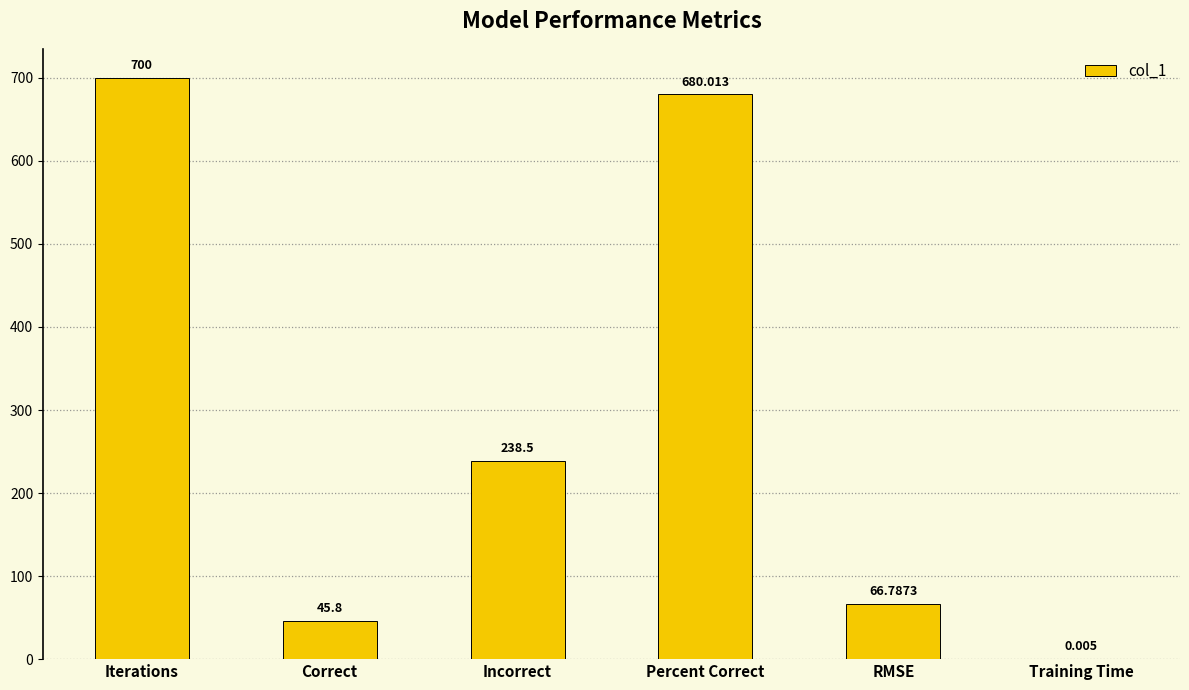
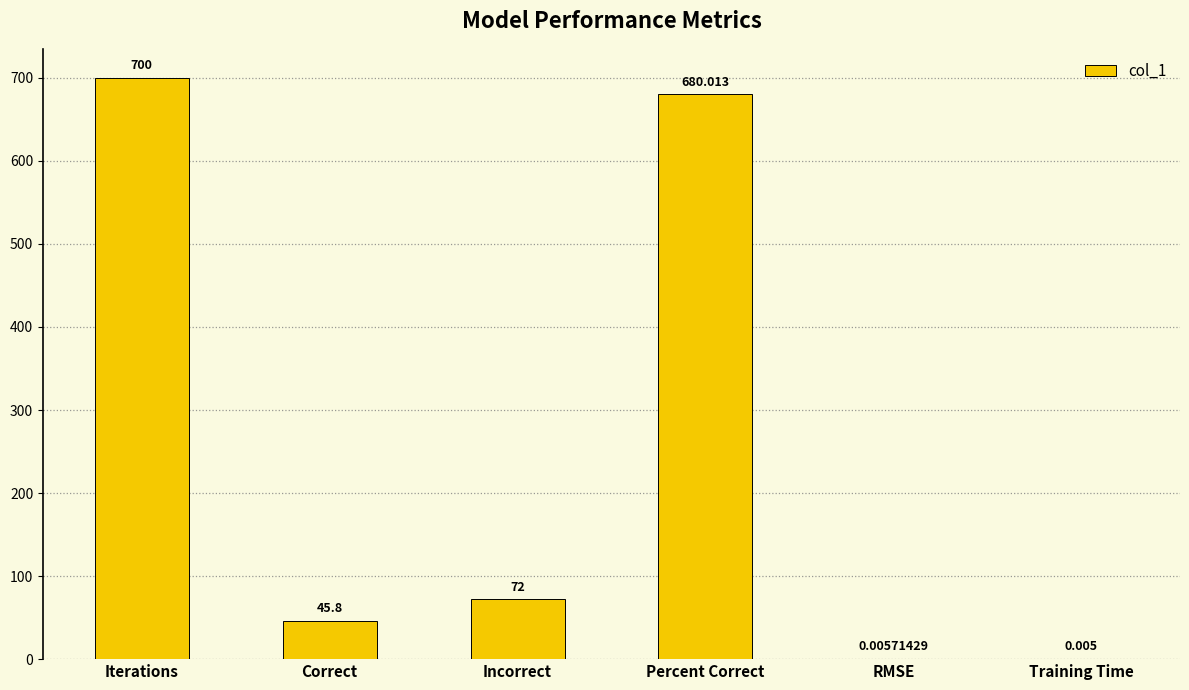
  {
    "Iterations": 700,
    "Correct": 45.8,
-   "Incorrect": 238.5,
+   "Incorrect": 72,
    "Percent Correct": 680.013,
-   "RMSE": 66.7873,
+   "RMSE": 0.00571429,
    "Training Time": 0.005
  }
